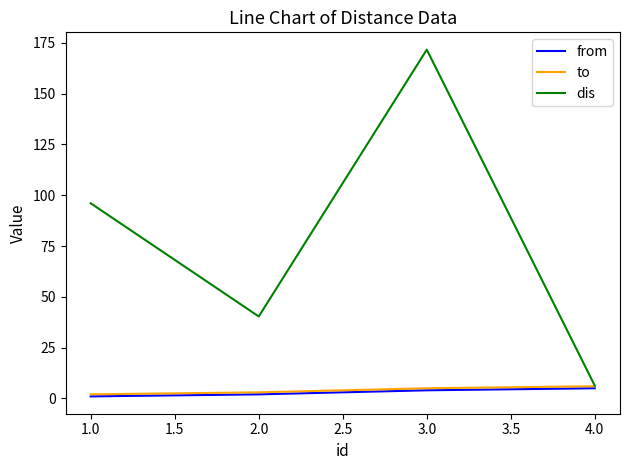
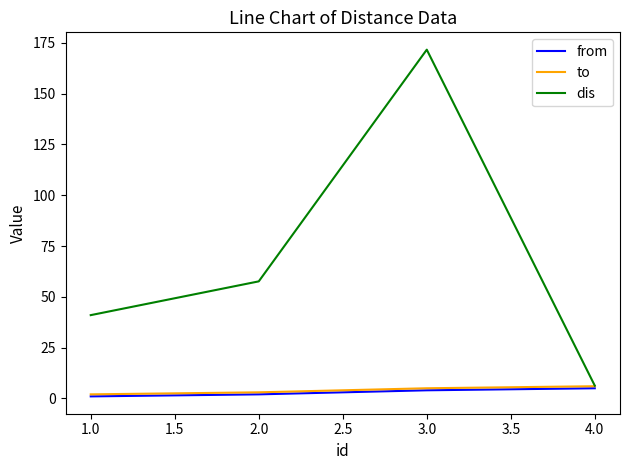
  {
    "dis": {
-     "1.0": 96,
-     "2.0": 40,
+     "1.0": 41,
+     "2.0": 58,
      "3.0": 172
    }
  }
